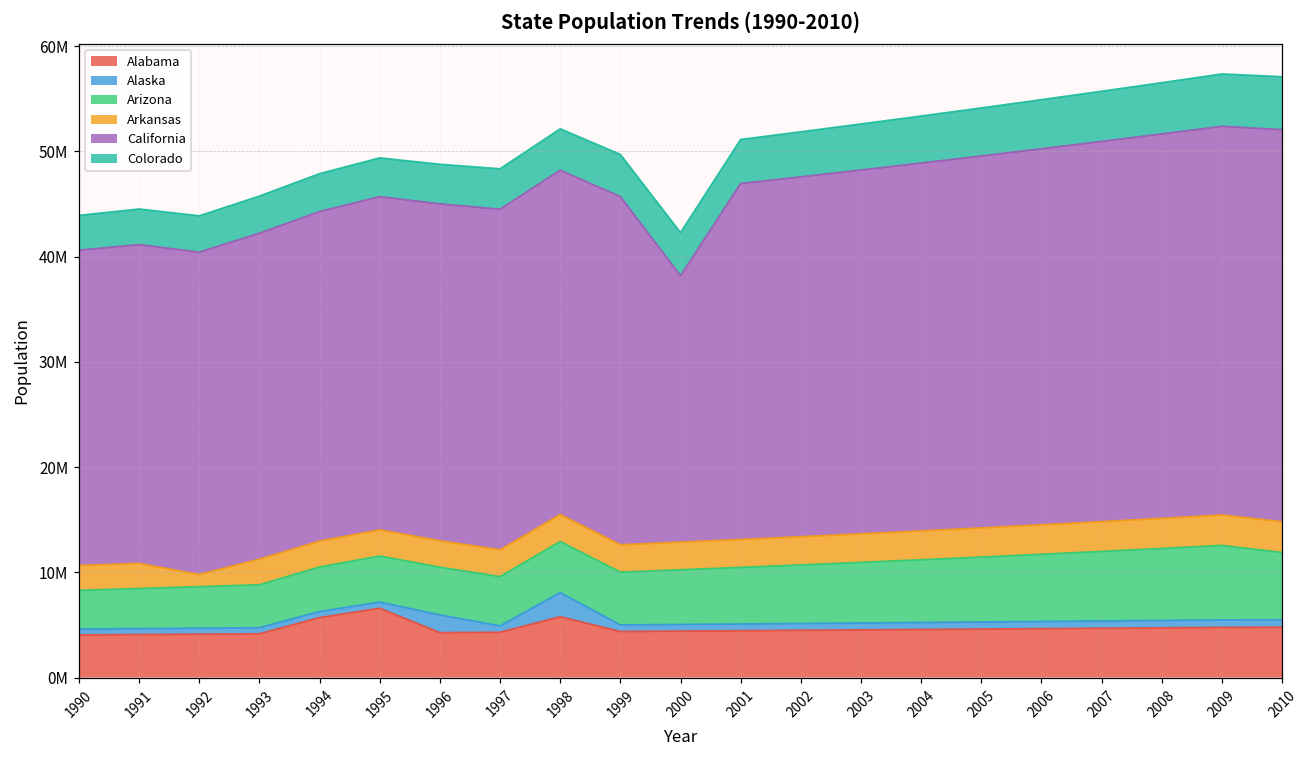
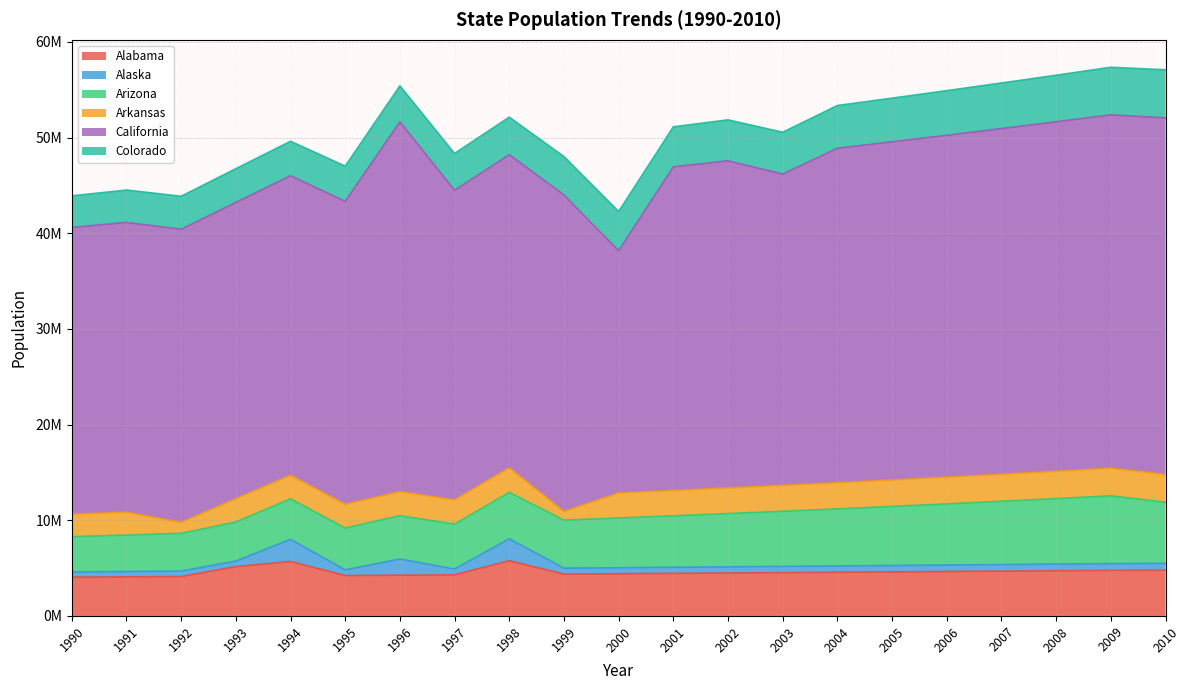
  {
    "Alabama": {
      "1990": 4000000,
      "1991": 4000000,
      "1992": 4000000,
-     "1993": 4000000,
+     "1993": 5000000,
      "1994": 6000000,
-     "1995": 7000000,
+     "1995": 4000000,
      "1996": 4000000,
      "1997": 4000000,
      "1998": 6000000,
      "1999": 4000000,
      "2000": 4000000,
      "2001": 4000000,
      "2002": 4000000,
      "2003": 5000000,
      "2004": 5000000,
      "2005": 5000000,
      "2006": 5000000,
      "2007": 5000000,
      "2008": 5000000,
      "2009": 5000000,
      "2010": 5000000
    },
    "Alaska": {
      "1990": 1000000,
      "1991": 1000000,
      "1992": 1000000,
      "1993": 1000000,
-     "1994": 1000000,
+     "1994": 2000000,
      "1995": 1000000,
      "1996": 2000000,
      "1997": 1000000,
      "1998": 2000000,
      "1999": 1000000,
      "2000": 1000000,
      "2001": 1000000,
      "2002": 1000000,
      "2003": 1000000,
      "2004": 1000000,
      "2005": 1000000,
      "2006": 1000000,
      "2007": 1000000,
      "2008": 1000000,
      "2009": 1000000,
      "2010": 1000000
    },
    "Arkansas": {
      "1990": 2000000,
      "1991": 2000000,
      "1992": 1000000,
      "1993": 2000000,
      "1994": 2000000,
      "1995": 2000000,
      "1996": 3000000,
      "1997": 3000000,
      "1998": 3000000,
-     "1999": 3000000,
+     "1999": 1000000,
      "2000": 3000000,
      "2001": 3000000,
      "2002": 3000000,
      "2003": 3000000,
      "2004": 3000000,
      "2005": 3000000,
      "2006": 3000000,
      "2007": 3000000,
      "2008": 3000000,
      "2009": 3000000,
      "2010": 3000000
    },
    "California": {
      "1990": 30000000,
      "1991": 30000000,
      "1992": 31000000,
      "1993": 31000000,
      "1994": 31000000,
      "1995": 32000000,
-     "1996": 32000000,
+     "1996": 39000000,
      "1997": 32000000,
      "1998": 33000000,
      "1999": 33000000,
      "2000": 25000000,
      "2001": 34000000,
      "2002": 34000000,
-     "2003": 35000000,
+     "2003": 33000000,
      "2004": 35000000,
      "2005": 35000000,
      "2006": 36000000,
      "2007": 36000000,
      "2008": 37000000,
      "2009": 37000000,
      "2010": 37000000
    }
  }
